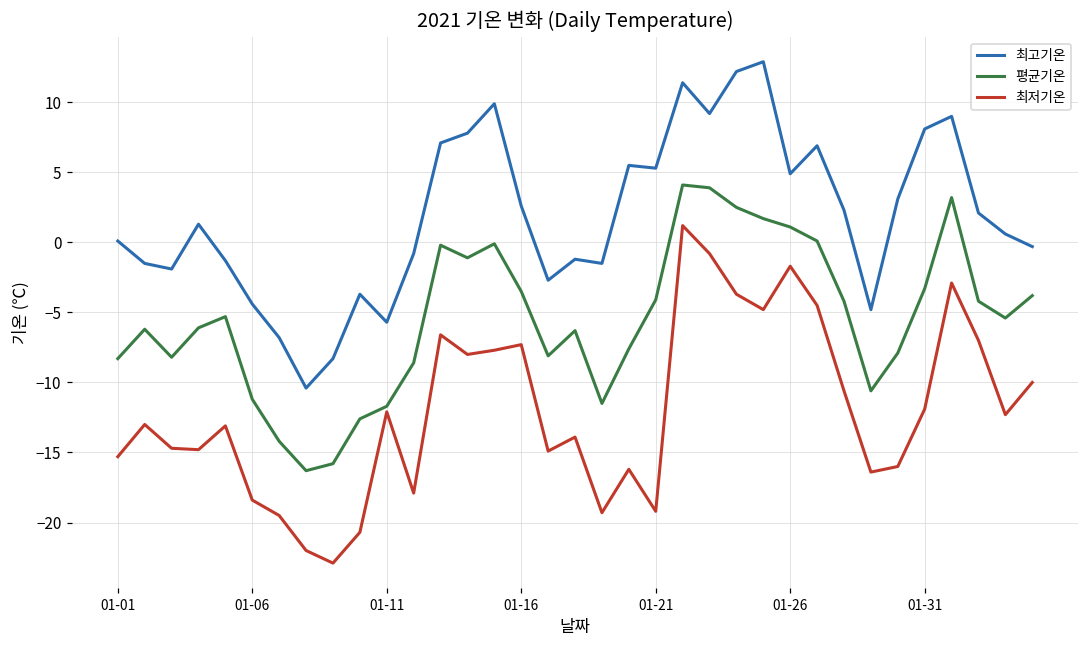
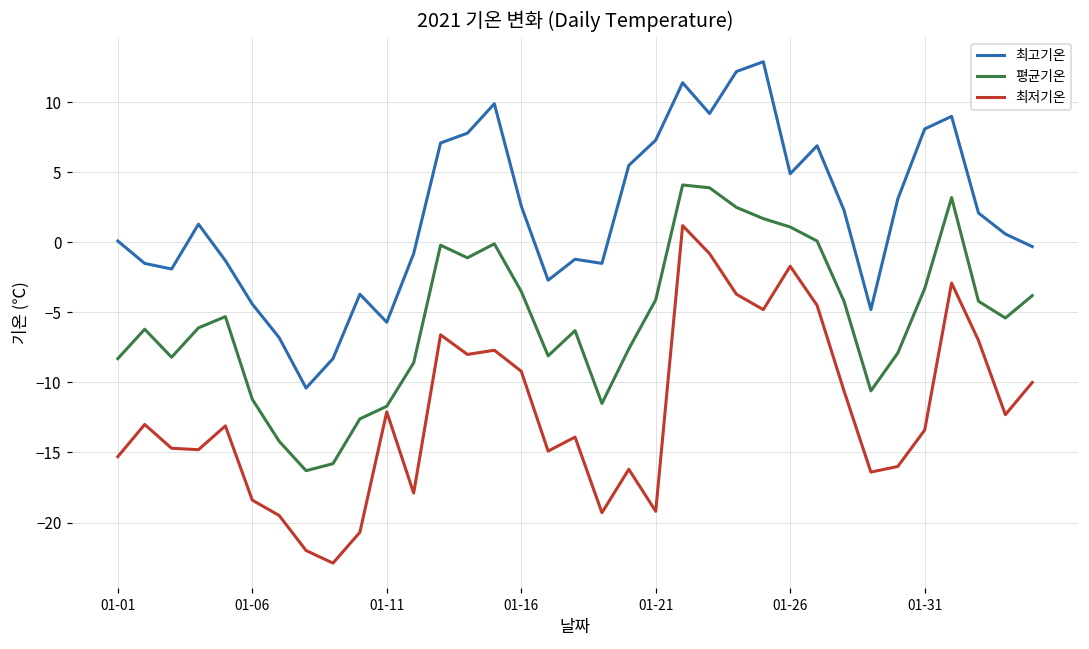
  {
    "최고기온": {
      "01-01": 0.1,
      "01-06": -4.4,
      "01-11": -5.7,
      "01-16": 2.6,
-     "01-21": 5.3,
+     "01-21": 7.3,
      "01-26": 4.9,
      "01-31": 8.1
    },
    "평균기온": {
      "01-01": -8.3,
      "01-06": -11.2,
      "01-11": -11.7,
      "01-16": -3.5,
      "01-21": -4.1,
      "01-26": 1.1,
      "01-31": -3.3
    },
    "최저기온": {
      "01-01": -15.3,
      "01-06": -18.4,
      "01-11": -12.1,
-     "01-16": -7.3,
+     "01-16": -9.2,
      "01-21": -19.2,
      "01-26": -1.7,
-     "01-31": -11.9
+     "01-31": -13.4
    }
  }
